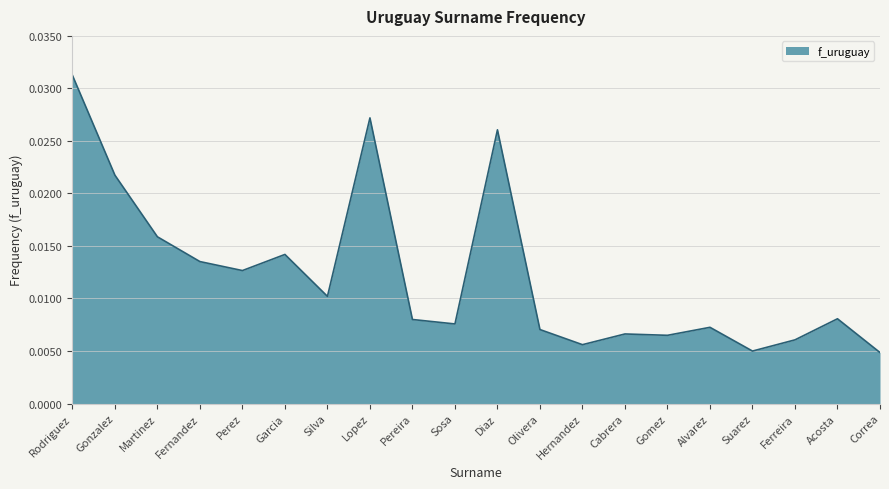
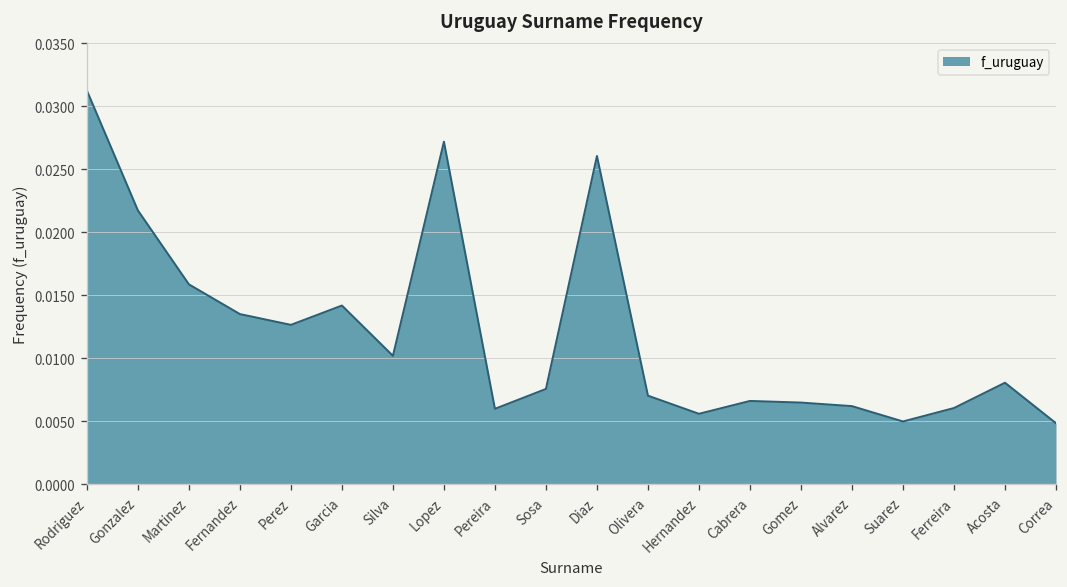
  {
    "Rodriguez": 0.0313,
    "Gonzalez": 0.0217,
    "Martinez": 0.0159,
    "Fernandez": 0.0135,
    "Perez": 0.0127,
    "Garcia": 0.0142,
    "Silva": 0.0102,
    "Lopez": 0.0272,
-   "Pereira": 0.008,
+   "Pereira": 0.006,
    "Sosa": 0.0076,
    "Diaz": 0.0261,
    "Olivera": 0.0070,
    "Hernandez": 0.0056,
    "Cabrera": 0.0066,
    "Gomez": 0.0065,
-   "Alvarez": 0.0073,
+   "Alvarez": 0.0062,
    "Suarez": 0.0050,
    "Ferreira": 0.0061,
    "Acosta": 0.0081,
    "Correa": 0.0049
  }
